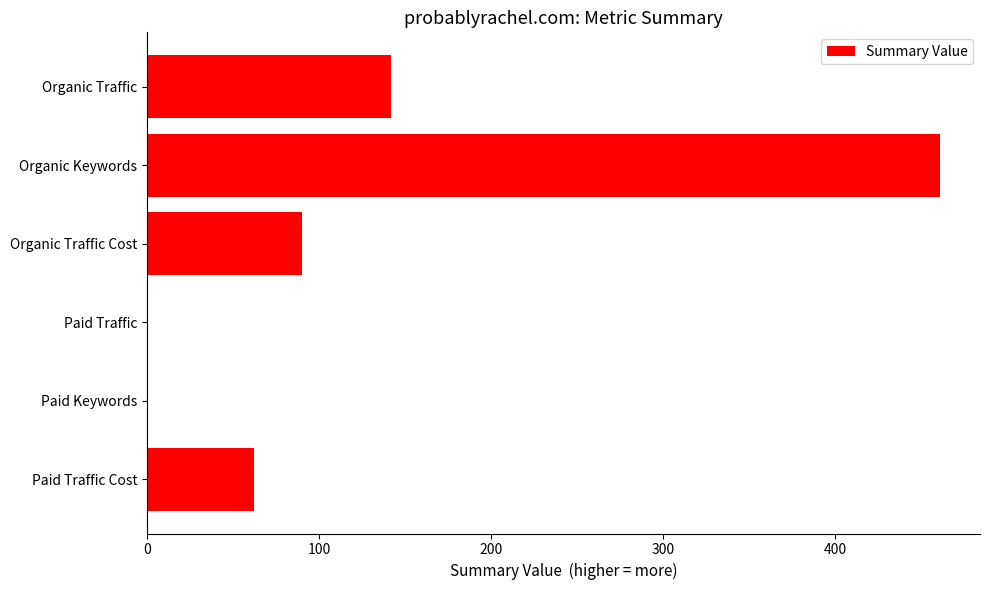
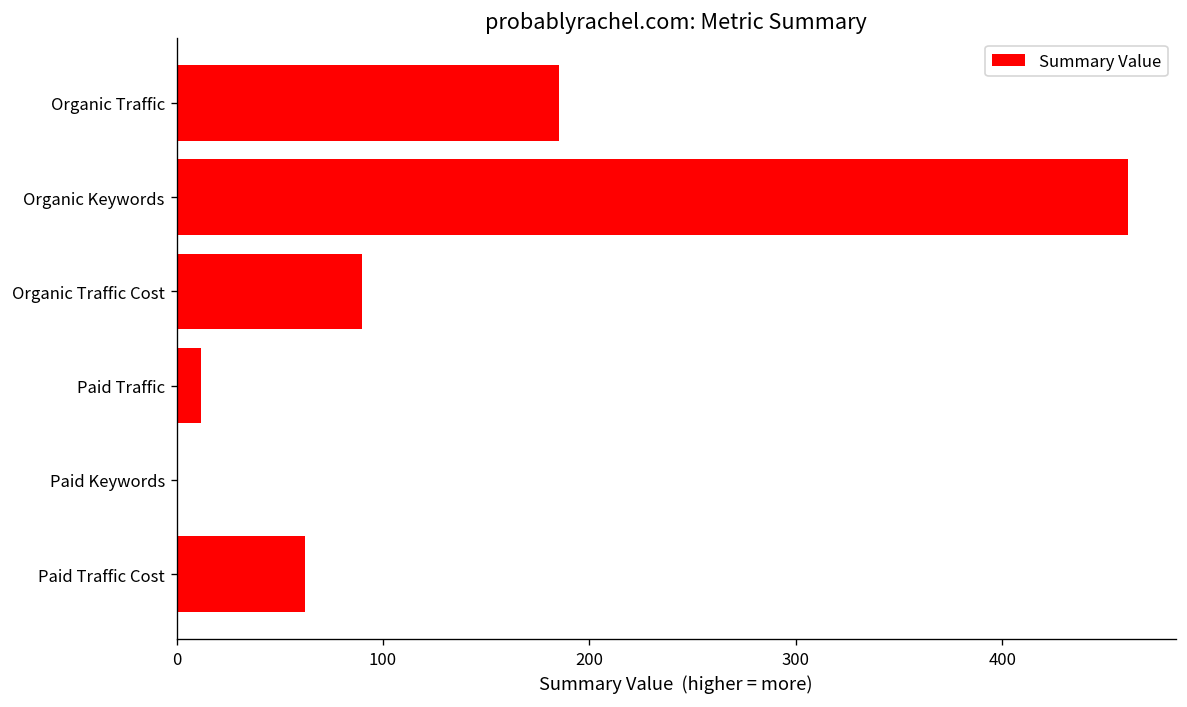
  {
-   "Organic Traffic": 142,
+   "Organic Traffic": 185,
    "Organic Keywords": 461,
    "Organic Traffic Cost": 90,
-   "Paid Traffic": 0,
+   "Paid Traffic": 12,
    "Paid Keywords": 0,
    "Paid Traffic Cost": 62
  }
